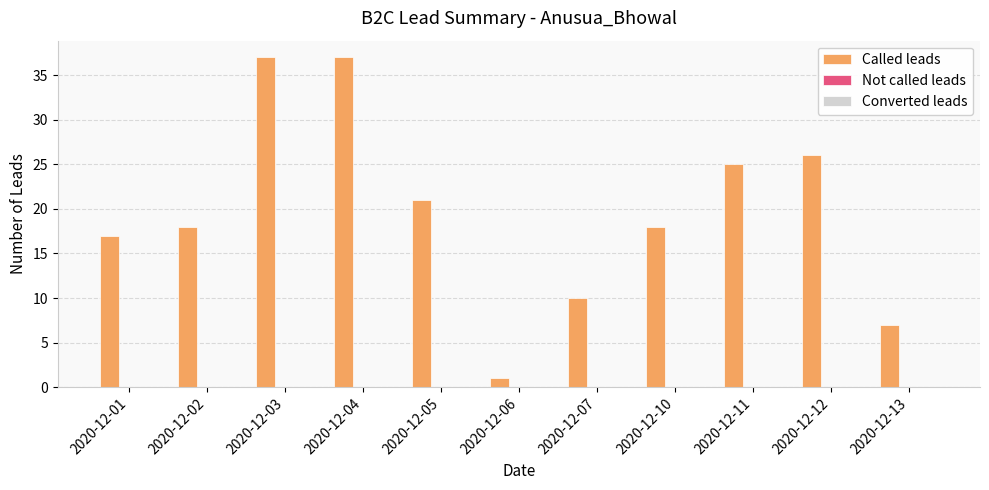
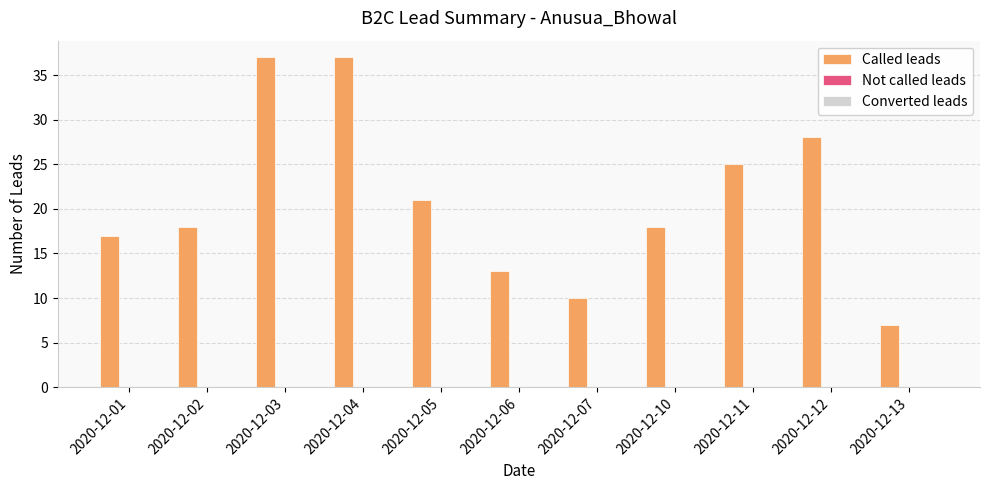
  {
    "Called leads": {
      "2020-12-01": 17,
      "2020-12-02": 18,
      "2020-12-03": 37,
      "2020-12-04": 37,
      "2020-12-05": 21,
-     "2020-12-06": 1,
+     "2020-12-06": 13,
      "2020-12-07": 10,
      "2020-12-10": 18,
      "2020-12-11": 25,
-     "2020-12-12": 26,
+     "2020-12-12": 28,
      "2020-12-13": 7
    },
    "Not called leads": {
      "2020-12-01": 0,
      "2020-12-02": 0,
      "2020-12-03": 0,
      "2020-12-04": 0,
      "2020-12-05": 0,
      "2020-12-06": 0,
      "2020-12-07": 0,
      "2020-12-10": 0,
      "2020-12-11": 0,
      "2020-12-12": 0,
      "2020-12-13": 0
    },
    "Converted leads": {
      "2020-12-01": 0,
      "2020-12-02": 0,
      "2020-12-03": 0,
      "2020-12-04": 0,
      "2020-12-05": 0,
      "2020-12-06": 0,
      "2020-12-07": 0,
      "2020-12-10": 0,
      "2020-12-11": 0,
      "2020-12-12": 0,
      "2020-12-13": 0
    }
  }
